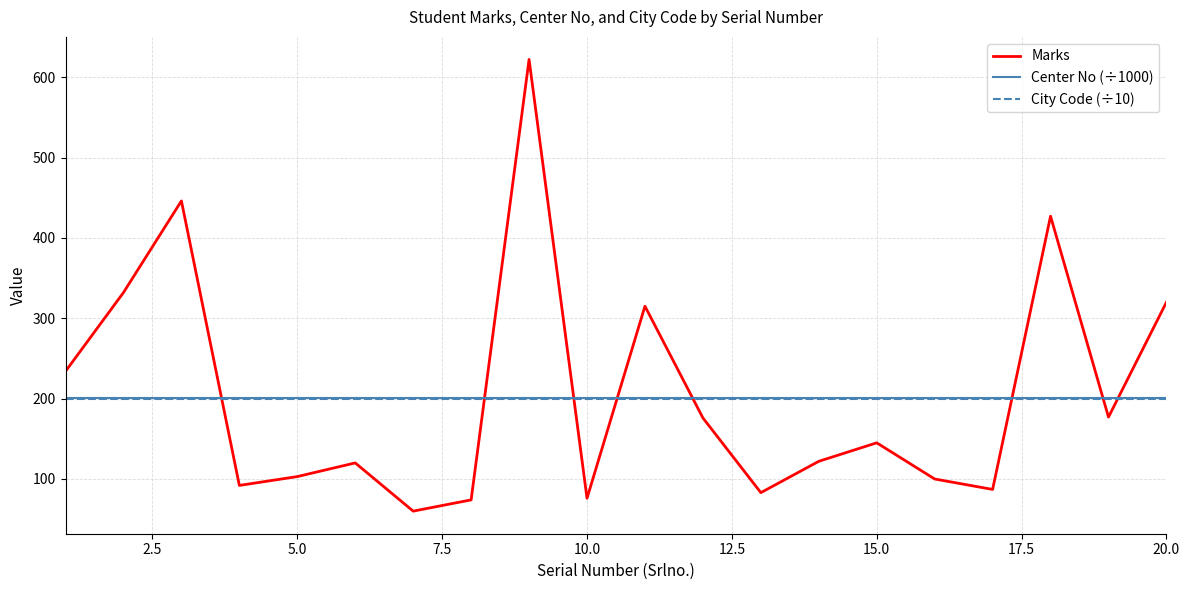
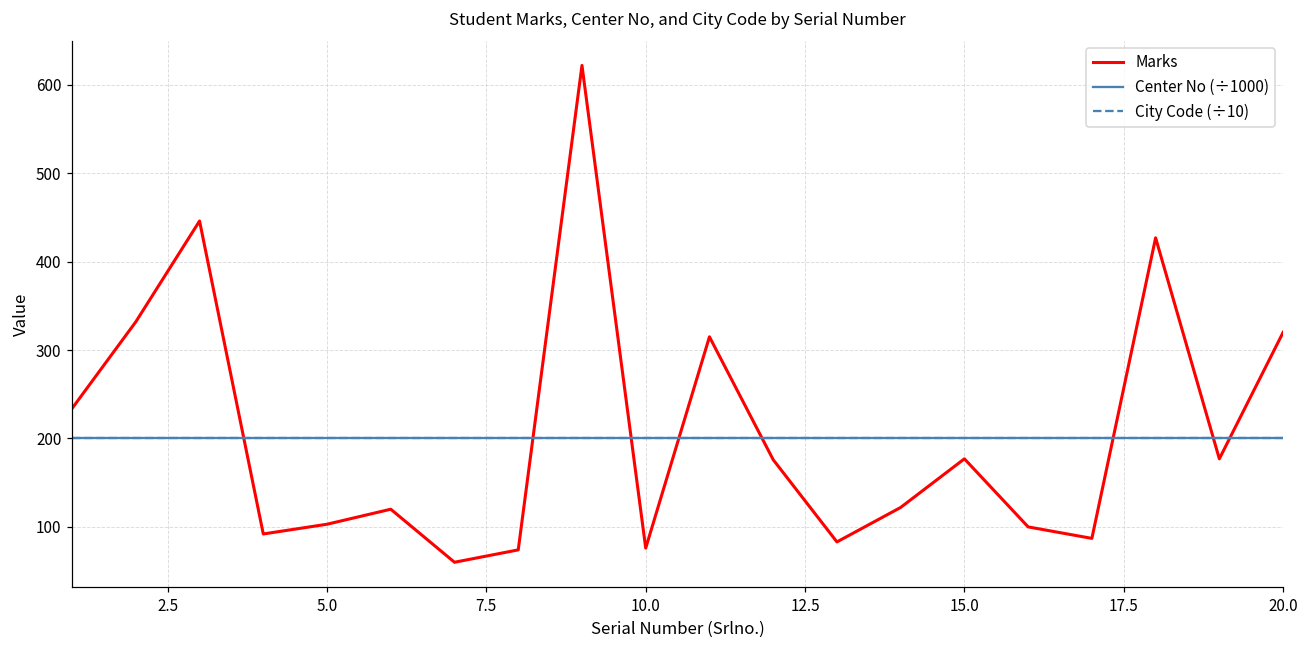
  {
    "Marks": {
      "5.0": 100,
      "10.0": 80,
-     "15.0": 150,
+     "15.0": 180,
      "20.0": 320
    },
    "City Code (÷10)": {
      "5.0": 200,
      "10.0": 200,
      "15.0": 200,
      "20.0": 200
    }
  }
